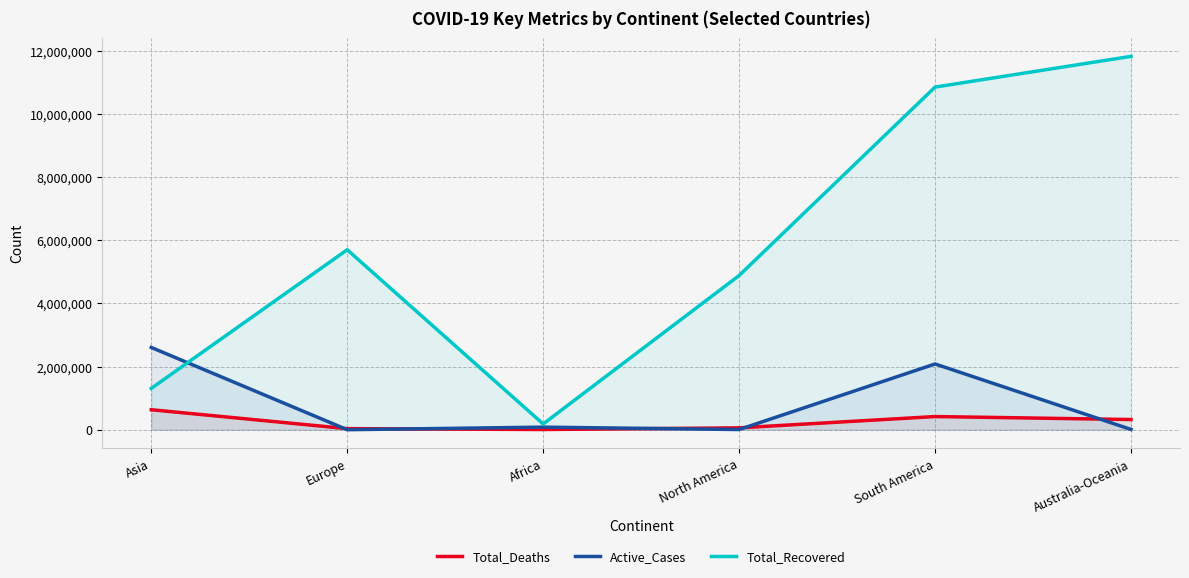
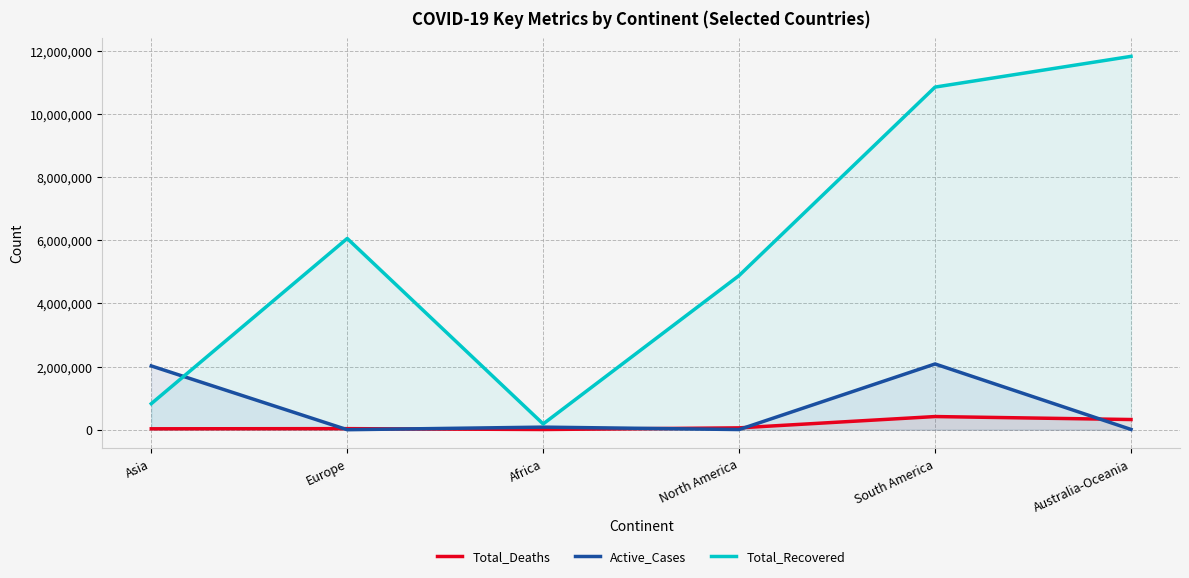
  {
    "Total_Deaths": {
-     "Asia": "600,000",
+     "Asia": "0",
      "South America": "400,000",
      "Australia-Oceania": "300,000"
    },
    "Active_Cases": {
-     "Asia": "2,600,000",
+     "Asia": "2,000,000",
      "South America": "2,100,000",
      "Australia-Oceania": "0"
    },
    "Total_Recovered": {
-     "Asia": "1,300,000",
-     "Europe": "5,700,000",
+     "Asia": "800,000",
+     "Europe": "6,100,000",
      "Africa": "200,000",
      "North America": "4,900,000",
      "South America": "10,800,000",
      "Australia-Oceania": "11,800,000"
    }
  }
